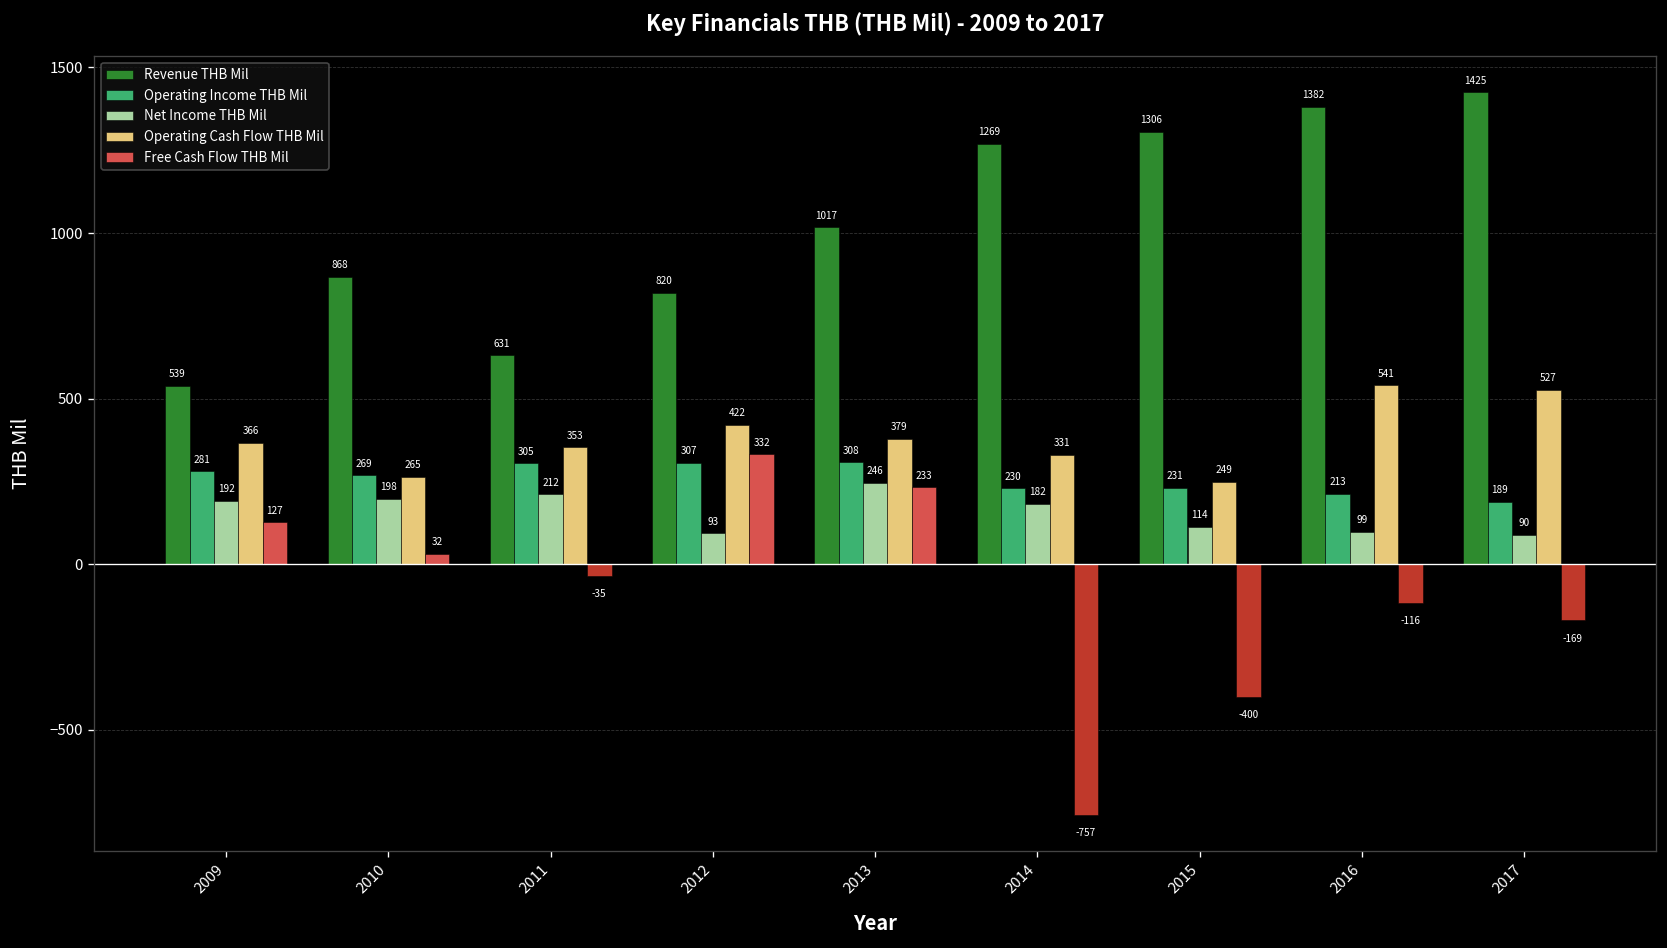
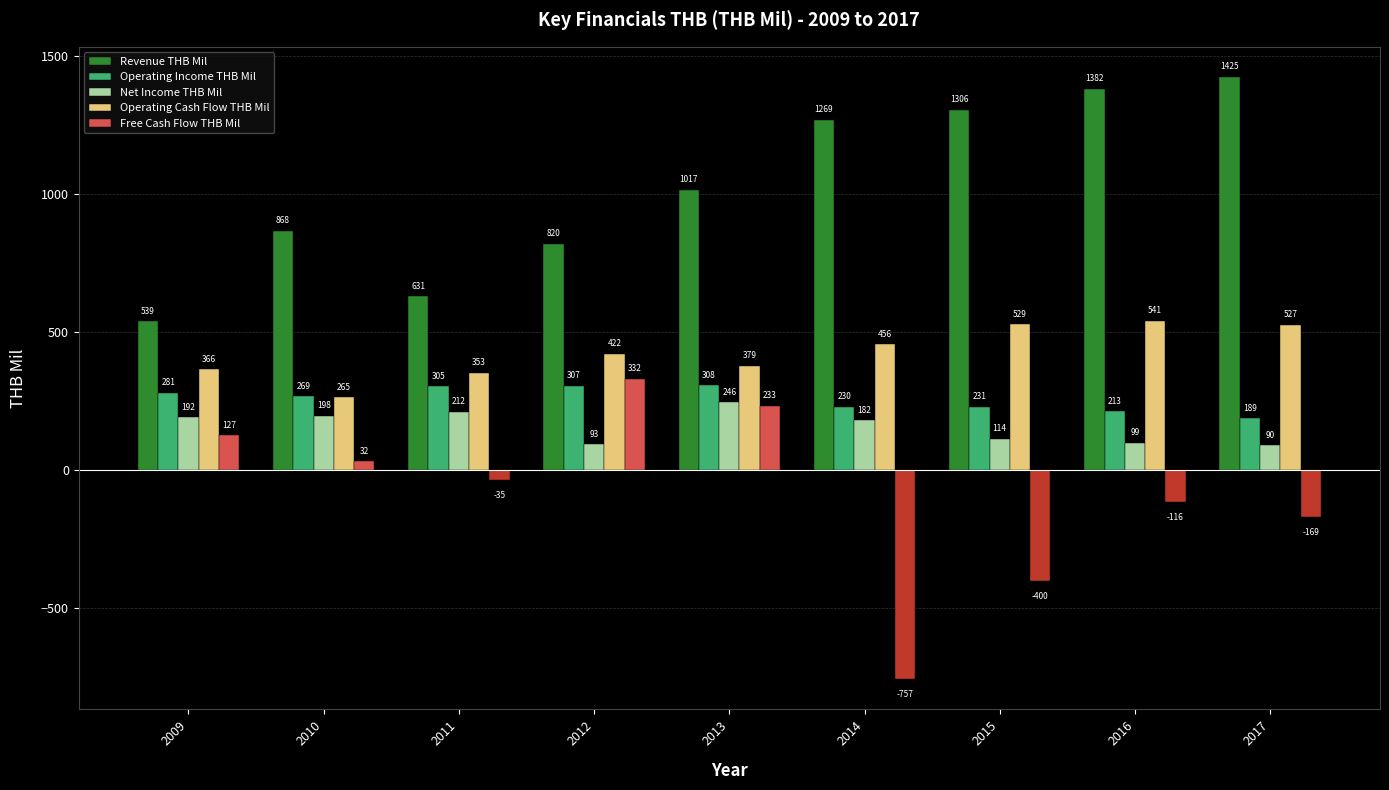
  {
    "Revenue THB Mil": {
      "2009": 539,
      "2010": 868,
      "2011": 631,
      "2012": 820,
      "2013": 1017,
      "2014": 1269,
      "2015": 1306,
      "2016": 1382,
      "2017": 1425
    },
    "Operating Income THB Mil": {
      "2009": 281,
      "2010": 269,
      "2011": 305,
      "2012": 307,
      "2013": 308,
      "2014": 230,
      "2015": 231,
      "2016": 213,
      "2017": 189
    },
    "Net Income THB Mil": {
      "2009": 192,
      "2010": 198,
      "2011": 212,
      "2013": 246,
      "2014": 182,
      "2015": 114,
      "2016": 99,
      "2017": 90
    },
    "Operating Cash Flow THB Mil": {
      "2010": 265,
      "2011": 353,
      "2012": 422,
      "2013": 379,
-     "2014": 331,
-     "2015": 249,
+     "2014": 456,
+     "2015": 529,
      "2016": 541,
      "2017": 527
    },
    "Free Cash Flow THB Mil": {
      "2009": 127,
      "2010": 32,
      "2011": -35,
      "2012": 332,
      "2013": 233,
      "2014": -757,
      "2015": -400,
      "2016": -116,
      "2017": -169
    }
  }
